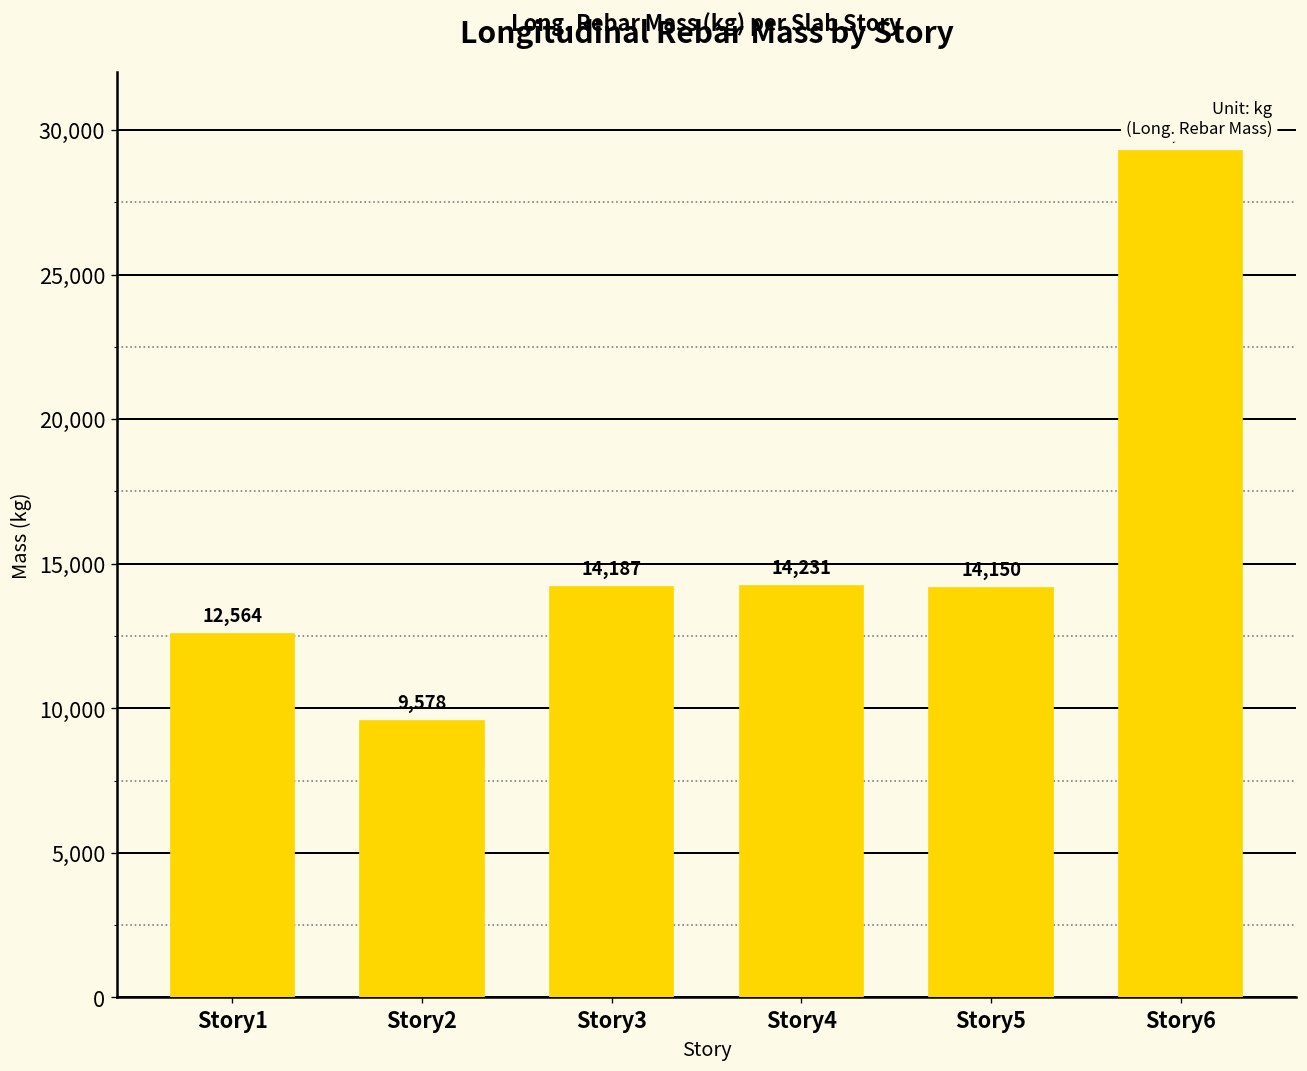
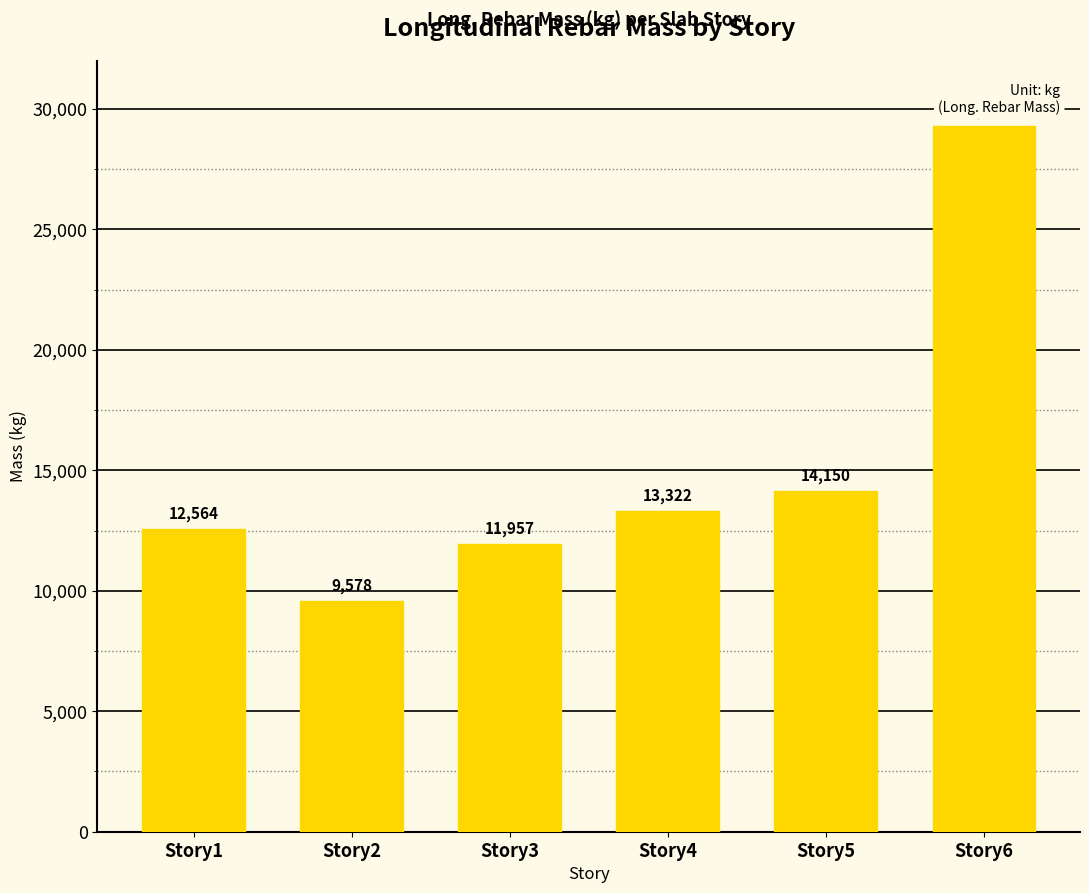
  {
    "Story1": "12,564",
    "Story2": "9,578",
-   "Story3": "14,187",
-   "Story4": "14,231",
+   "Story3": "11,957",
+   "Story4": "13,322",
    "Story5": "14,150"
  }
